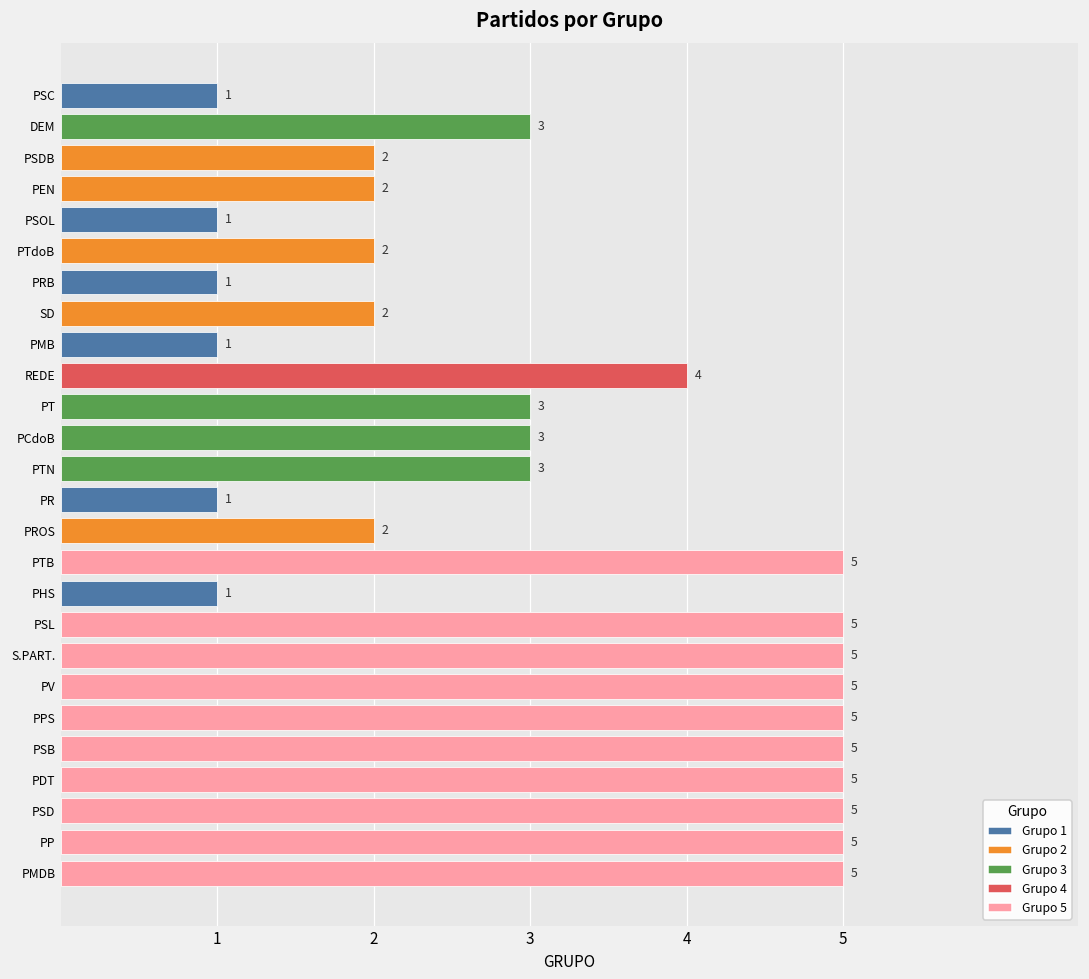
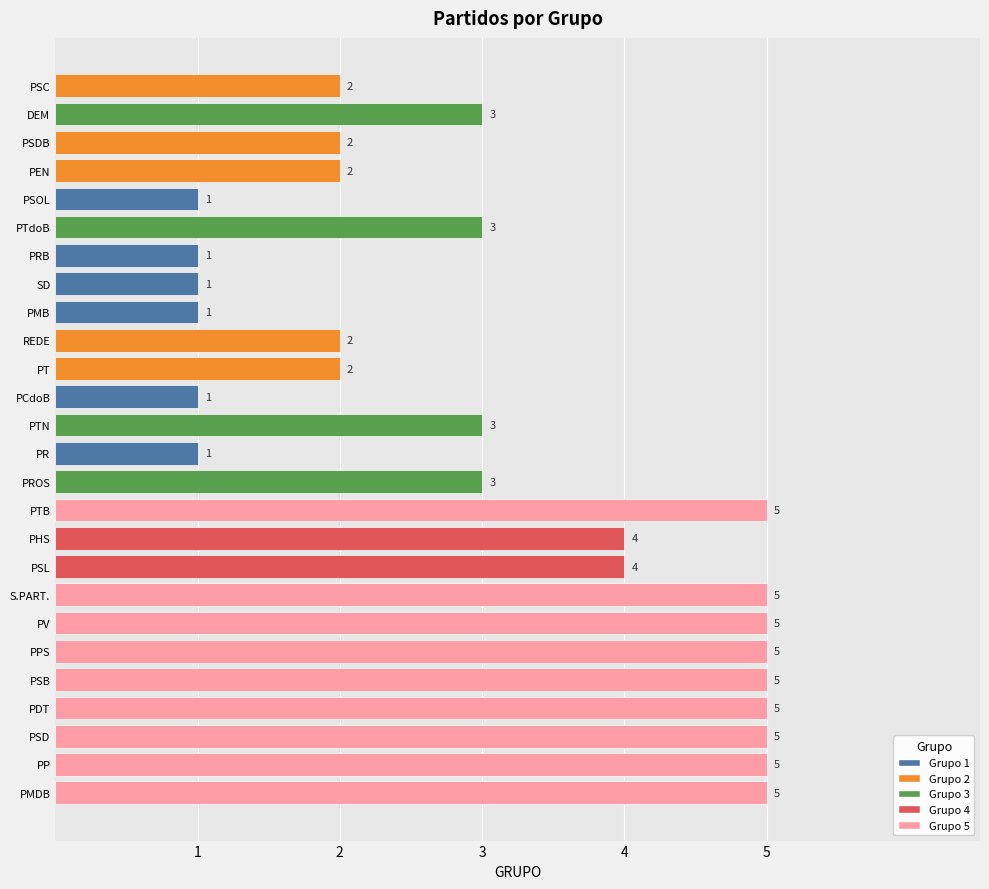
  {
-   "PSC": 1,
+   "PSC": 2,
    "DEM": 3,
    "PSDB": 2,
    "PEN": 2,
    "PSOL": 1,
-   "PTdoB": 2,
+   "PTdoB": 3,
    "PRB": 1,
-   "SD": 2,
+   "SD": 1,
    "PMB": 1,
-   "REDE": 4,
-   "PT": 3,
-   "PCdoB": 3,
+   "REDE": 2,
+   "PT": 2,
+   "PCdoB": 1,
    "PTN": 3,
    "PR": 1,
-   "PROS": 2,
+   "PROS": 3,
    "PTB": 5,
-   "PHS": 1,
-   "PSL": 5,
+   "PHS": 4,
+   "PSL": 4,
    "S.PART.": 5,
    "PV": 5,
    "PPS": 5,
    "PSB": 5,
    "PDT": 5,
    "PSD": 5,
    "PP": 5,
    "PMDB": 5
  }
